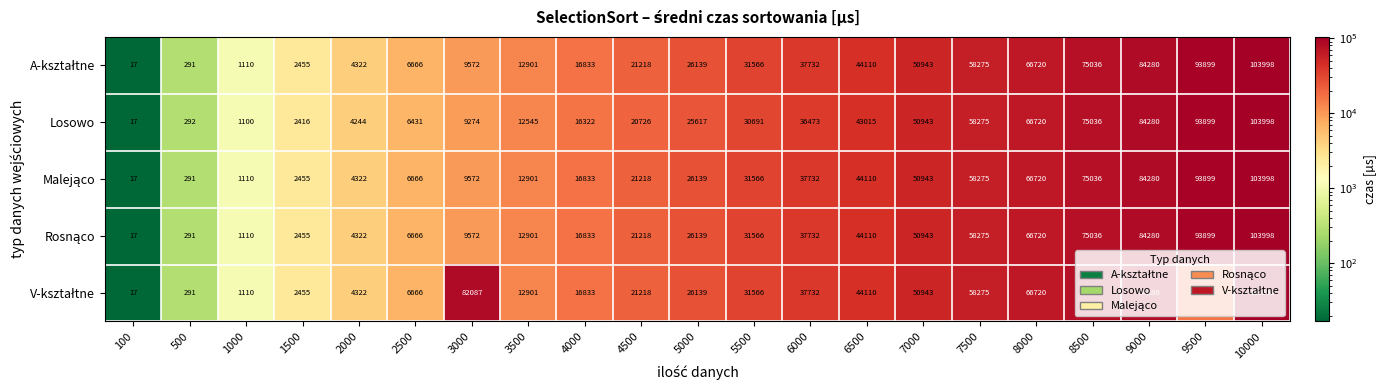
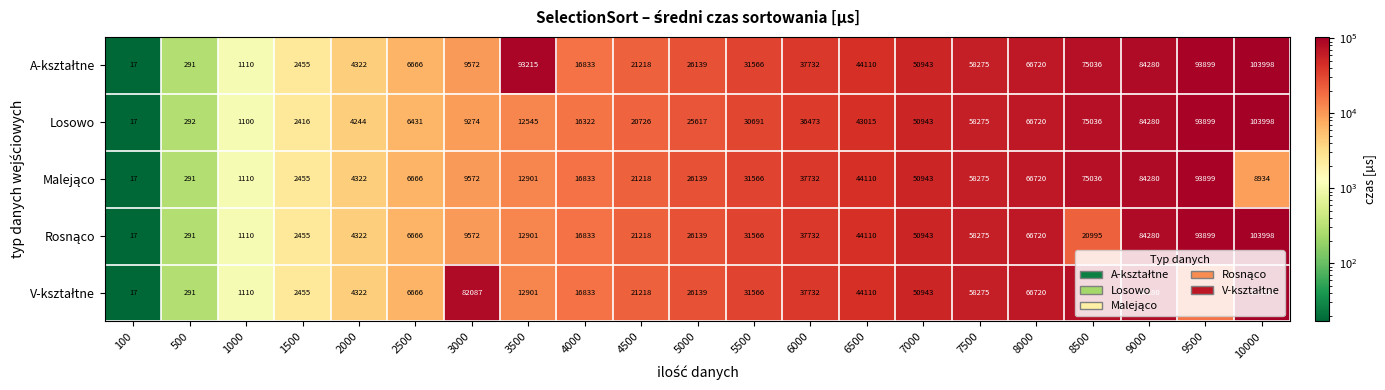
  {
    "A-kształtne": {
      "100": 17,
      "500": 291,
      "1000": 1110,
      "1500": 2455,
      "2000": 4322,
      "2500": 6666,
      "3000": 9572,
-     "3500": 12901,
+     "3500": 93215,
      "4000": 16833,
      "4500": 21218,
      "5000": 26139,
      "5500": 31566,
      "6000": 37732,
      "6500": 44110,
      "7000": 50943,
      "7500": 58275,
      "8000": 66720,
      "8500": 75036,
      "9000": 84280,
      "9500": 93899,
      "10000": 103998
    },
    "Losowo": {
      "100": 17,
      "500": 292,
      "1000": 1100,
      "1500": 2416,
      "2000": 4244,
      "2500": 6431,
      "3000": 9274,
      "3500": 12545,
      "4000": 16322,
      "4500": 20726,
      "5000": 25617,
      "5500": 30691,
      "6000": 36473,
      "6500": 43015,
      "7000": 50943,
      "7500": 58275,
      "8000": 66720,
      "8500": 75036,
      "9000": 84280,
      "9500": 93899,
      "10000": 103998
    },
    "Malejąco": {
      "100": 17,
      "500": 291,
      "1000": 1110,
      "1500": 2455,
      "2000": 4322,
      "2500": 6666,
      "3000": 9572,
      "3500": 12901,
      "4000": 16833,
      "4500": 21218,
      "5000": 26139,
      "5500": 31566,
      "6000": 37732,
      "6500": 44110,
      "7000": 50943,
      "7500": 58275,
      "8000": 66720,
      "8500": 75036,
      "9000": 84280,
      "9500": 93899,
-     "10000": 103998
+     "10000": 8934
    },
    "Rosnąco": {
      "100": 17,
      "500": 291,
      "1000": 1110,
      "1500": 2455,
      "2000": 4322,
      "2500": 6666,
      "3000": 9572,
      "3500": 12901,
      "4000": 16833,
      "4500": 21218,
      "5000": 26139,
      "5500": 31566,
      "6000": 37732,
      "6500": 44110,
      "7000": 50943,
      "7500": 58275,
      "8000": 66720,
-     "8500": 75036,
+     "8500": 20995,
      "9000": 84280,
      "9500": 93899,
      "10000": 103998
    },
    "V-kształtne": {
      "100": 17,
      "500": 291,
      "1000": 1110,
      "1500": 2455,
      "2000": 4322,
      "2500": 6666,
      "3000": 82087,
      "3500": 12901,
      "4000": 16833,
      "4500": 21218,
      "5000": 26139,
      "5500": 31566,
      "6000": 37732,
      "6500": 44110,
      "7000": 50943,
      "7500": 58275,
      "8000": 66720
    }
  }
